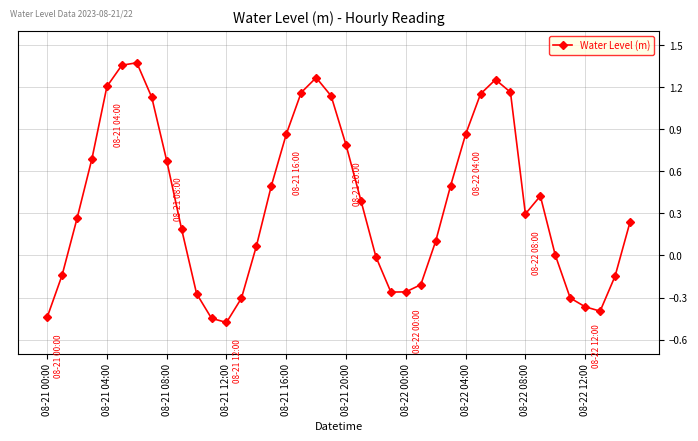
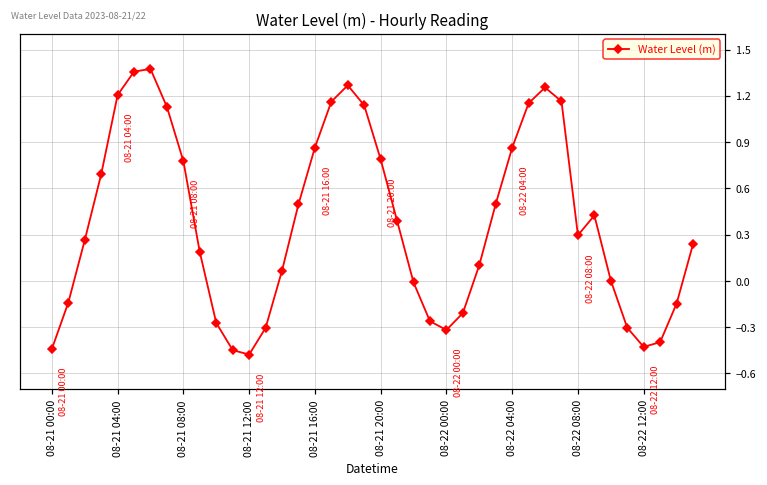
  {
-   "08-21 08:00": 0.68,
+   "08-21 08:00": 0.78,
    "08-21 20:00": 0.79,
-   "08-22 00:00": -0.26,
+   "08-22 00:00": -0.32,
    "08-22 08:00": 0.30,
-   "08-22 12:00": -0.37
+   "08-22 12:00": -0.43
  }
